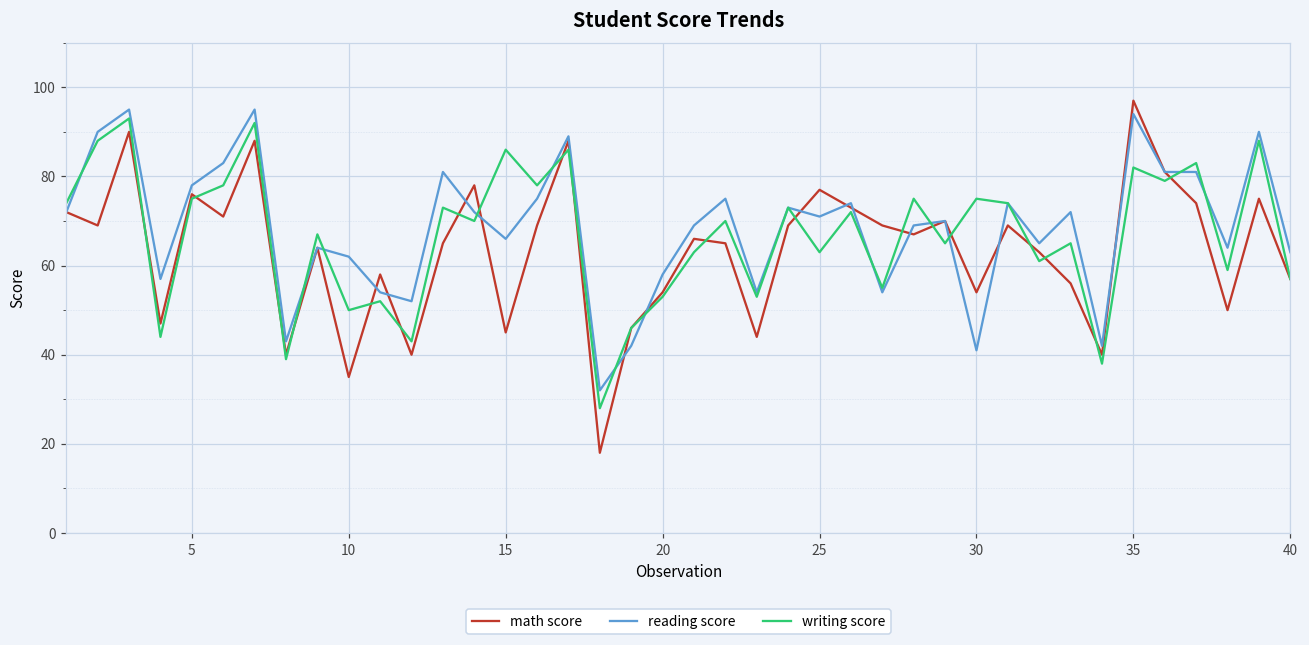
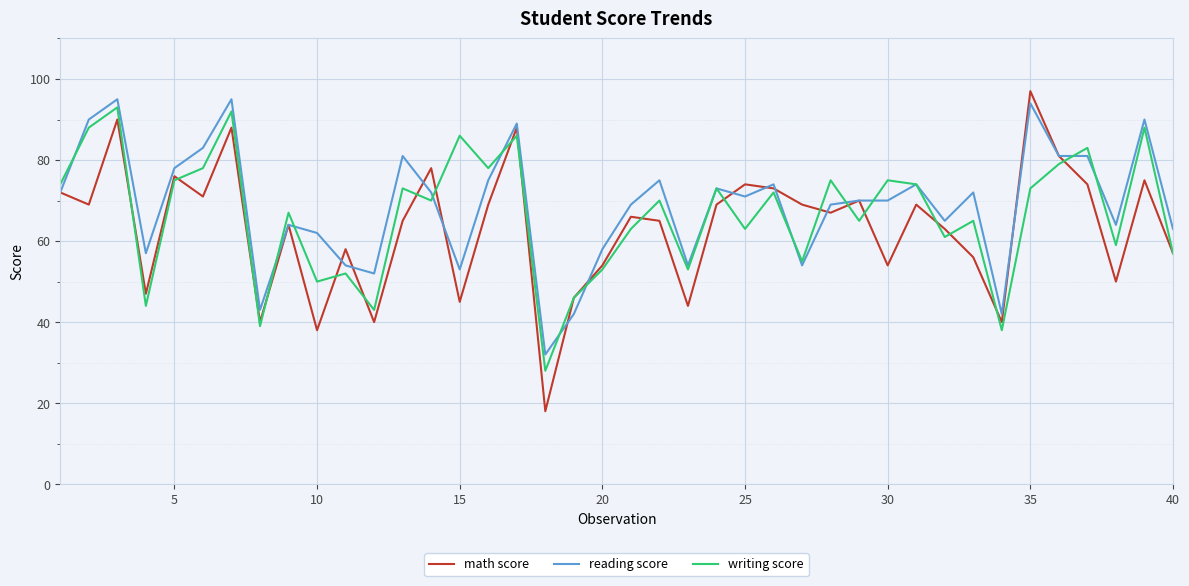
  {
    "math score": {
      "5": 76,
-     "10": 35,
+     "10": 38,
      "15": 45,
      "20": 54,
-     "25": 77,
+     "25": 74,
      "30": 54,
      "35": 97
    },
    "reading score": {
      "5": 78,
      "10": 62,
-     "15": 66,
+     "15": 53,
      "20": 58,
      "25": 71,
-     "30": 41,
+     "30": 70,
      "35": 94,
      "40": 63
    },
    "writing score": {
      "5": 75,
      "10": 50,
      "15": 86,
      "20": 53,
      "25": 63,
      "30": 75,
-     "35": 82
+     "35": 73
    }
  }
